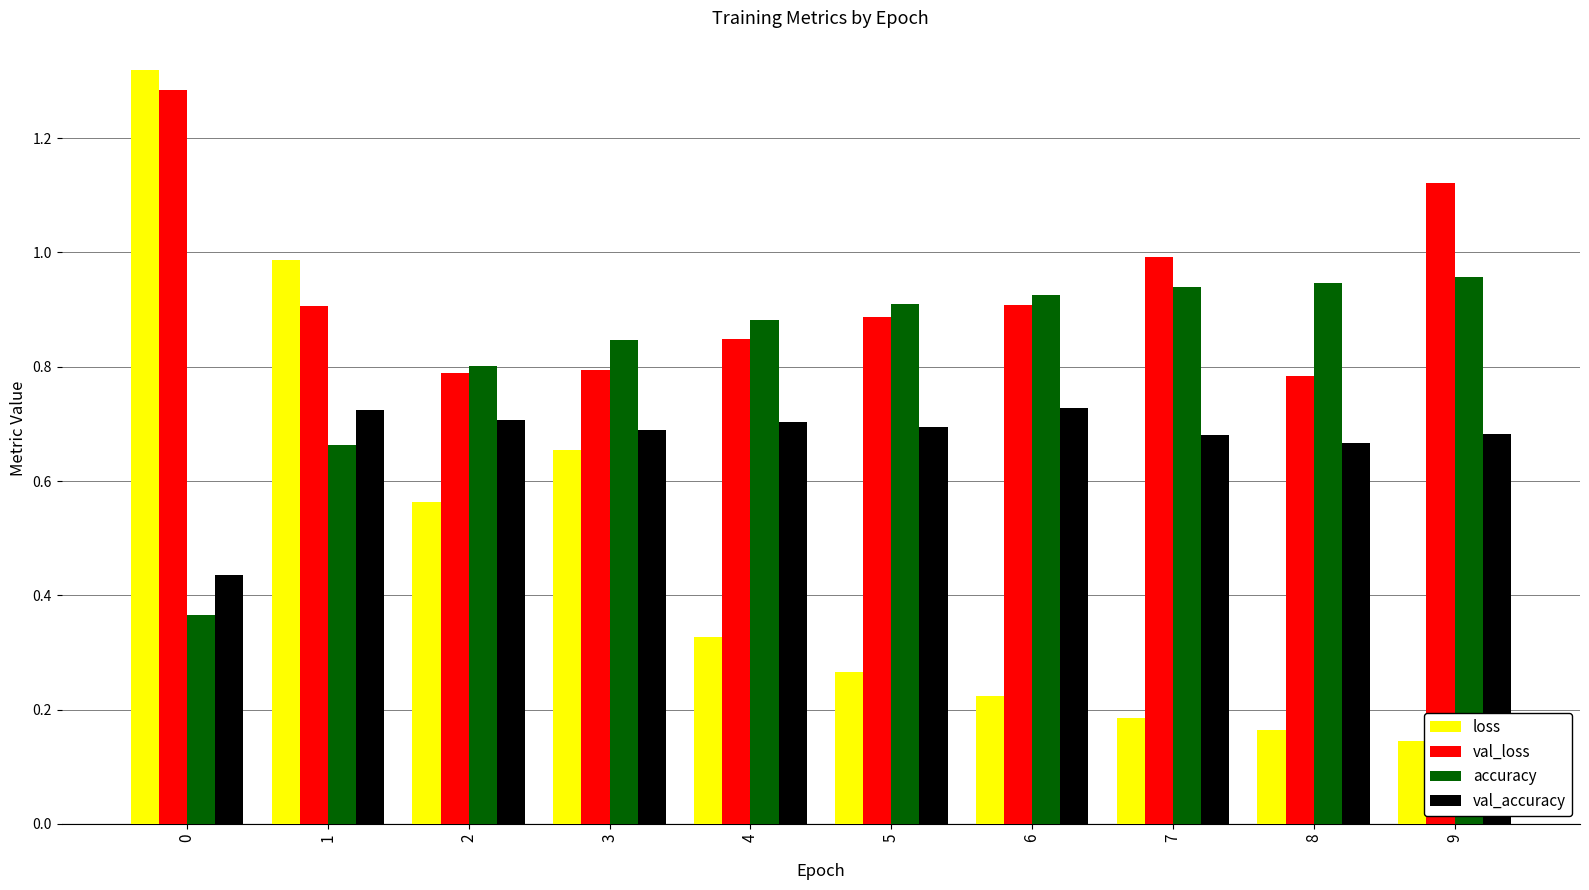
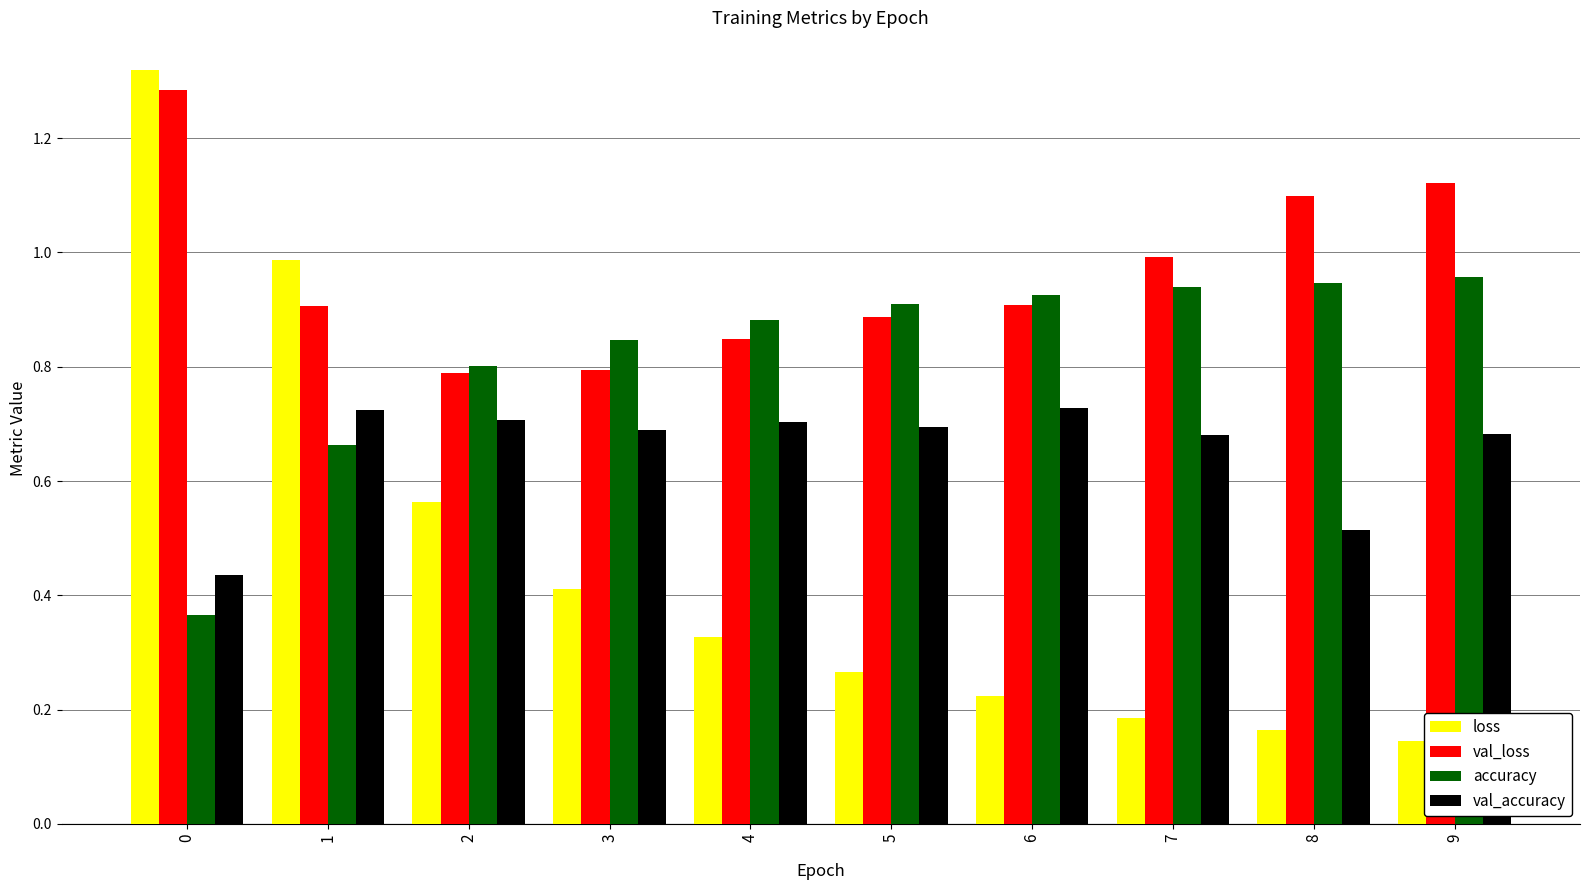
  {
    "loss": {
      "0": 1.32,
      "1": 0.99,
      "2": 0.56,
-     "3": 0.65,
+     "3": 0.41,
      "4": 0.33,
      "5": 0.27,
      "6": 0.22,
      "7": 0.19,
      "8": 0.16,
      "9": 0.15
    },
    "val_loss": {
      "0": 1.28,
      "1": 0.91,
      "2": 0.79,
      "3": 0.80,
      "4": 0.85,
      "5": 0.89,
      "6": 0.91,
      "7": 0.99,
-     "8": 0.78,
+     "8": 1.10,
      "9": 1.12
    },
    "accuracy": {
      "0": 0.36,
      "1": 0.66,
      "2": 0.80,
      "3": 0.85,
      "4": 0.88,
      "5": 0.91,
      "6": 0.93,
      "7": 0.94,
      "8": 0.95,
      "9": 0.96
    },
    "val_accuracy": {
      "0": 0.44,
      "1": 0.72,
      "2": 0.71,
      "3": 0.69,
      "4": 0.70,
      "5": 0.69,
      "6": 0.73,
      "7": 0.68,
-     "8": 0.67,
+     "8": 0.52,
      "9": 0.68
    }
  }
